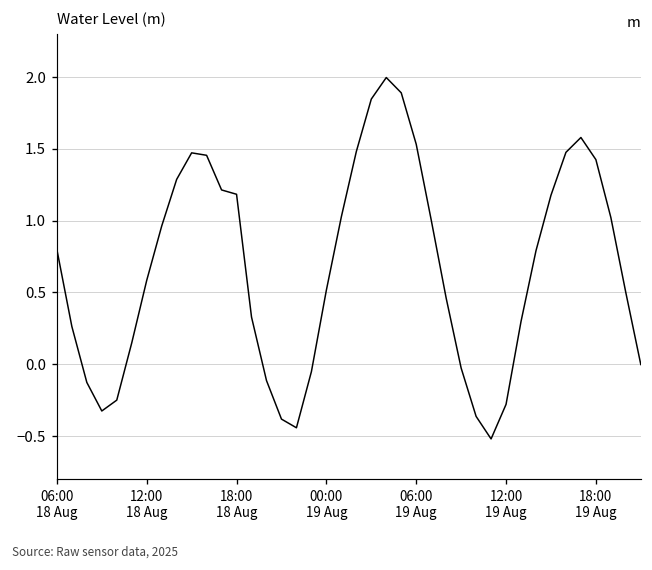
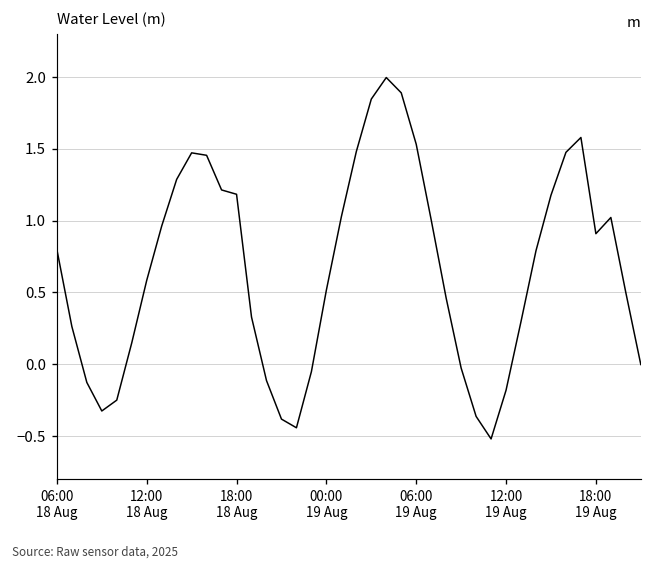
  {
    "06:00 18 Aug": 0.80,
    "12:00 18 Aug": 0.58,
    "18:00 18 Aug": 1.18,
    "00:00 19 Aug": 0.52,
    "06:00 19 Aug": 1.53,
-   "12:00 19 Aug": -0.28,
-   "18:00 19 Aug": 1.43
+   "12:00 19 Aug": -0.18,
+   "18:00 19 Aug": 0.91
  }
